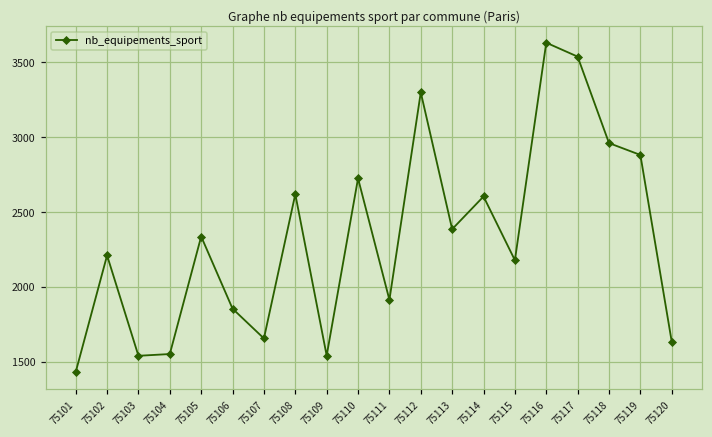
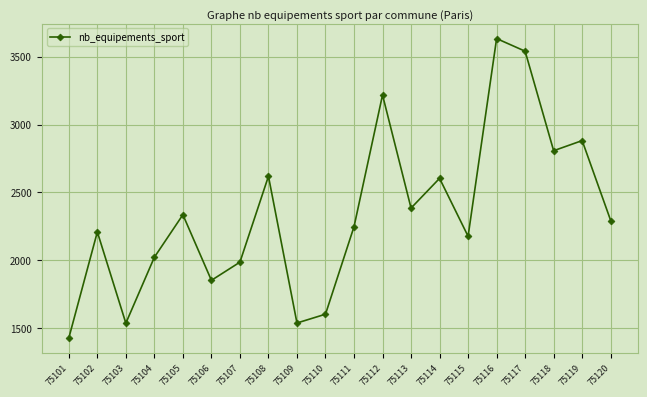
  {
    "75101": 1430,
    "75102": 2210,
    "75103": 1540,
-   "75104": 1550,
+   "75104": 2020,
    "75105": 2340,
    "75106": 1850,
-   "75107": 1660,
+   "75107": 1990,
    "75108": 2620,
    "75109": 1540,
-   "75110": 2730,
-   "75111": 1910,
-   "75112": 3300,
+   "75110": 1610,
+   "75111": 2250,
+   "75112": 3220,
    "75113": 2390,
    "75114": 2600,
    "75115": 2180,
    "75116": 3630,
    "75117": 3540,
-   "75118": 2960,
+   "75118": 2810,
    "75119": 2880,
-   "75120": 1630
+   "75120": 2290
  }
